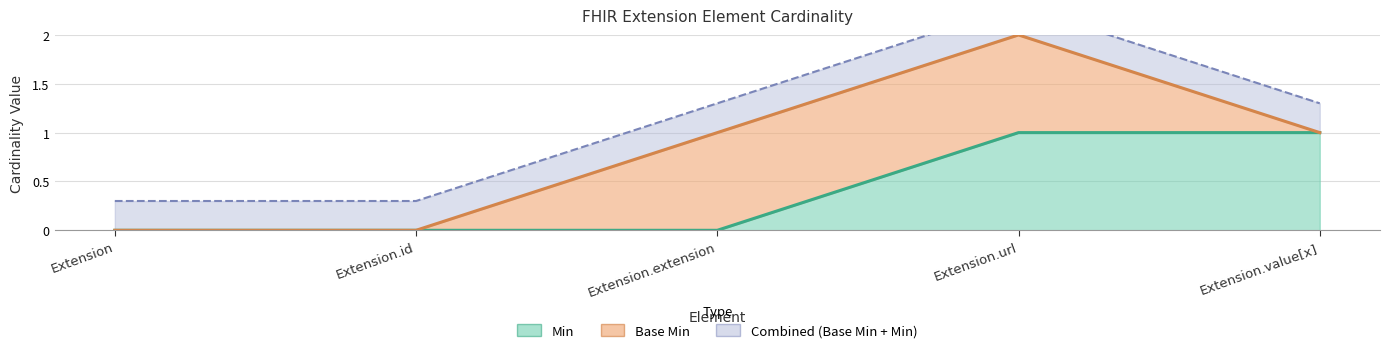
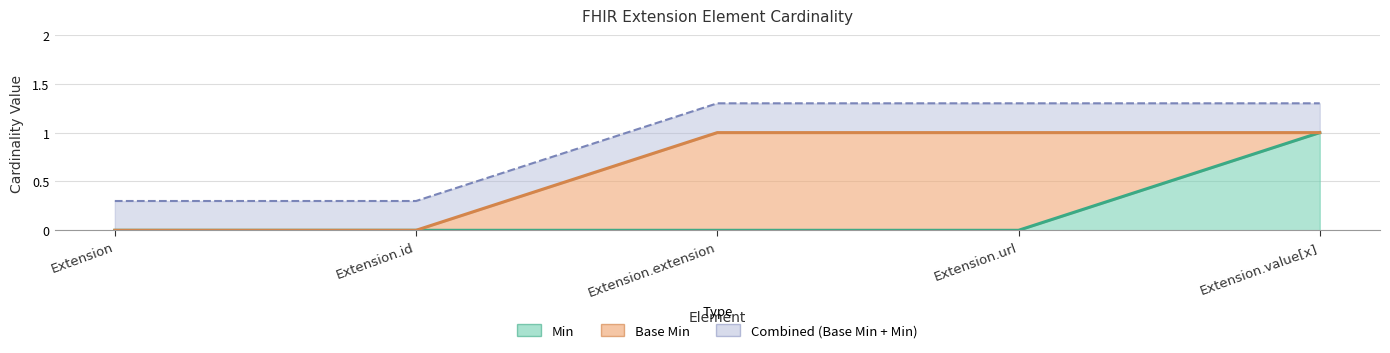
  {
    "Min": {
      "Extension.extension": 0,
-     "Extension.url": 1
+     "Extension.url": 0
    },
    "Base Min": {
      "Extension.extension": 1
    },
    "Combined (Base Min + Min)": {
      "Extension": 0.3,
      "Extension.id": 0.3,
      "Extension.extension": 0.3,
      "Extension.value[x]": 0.3
    }
  }
